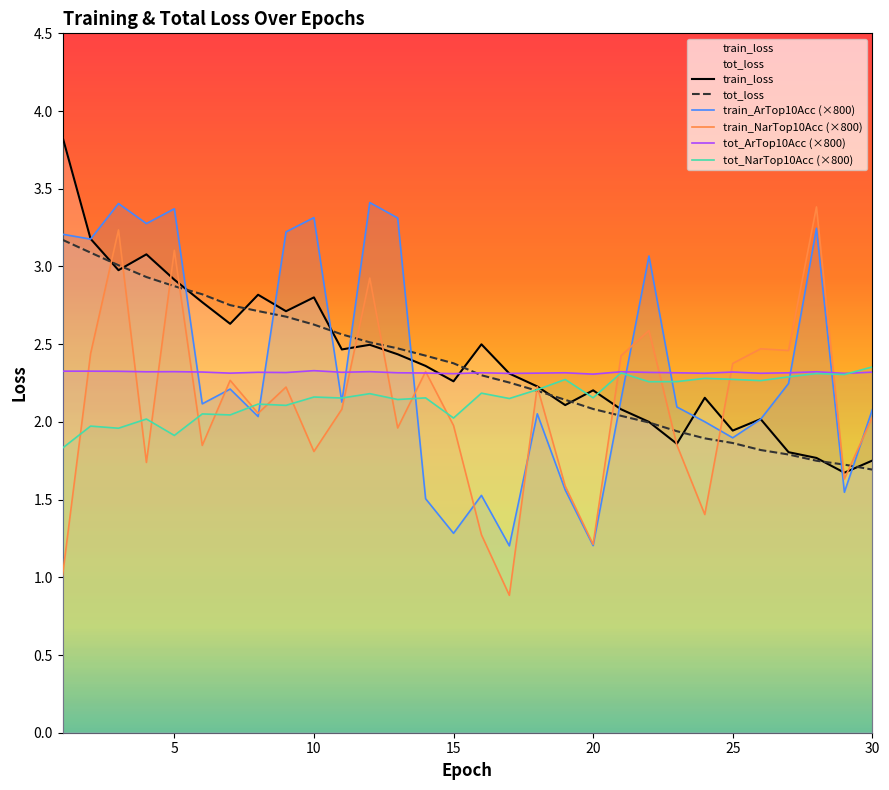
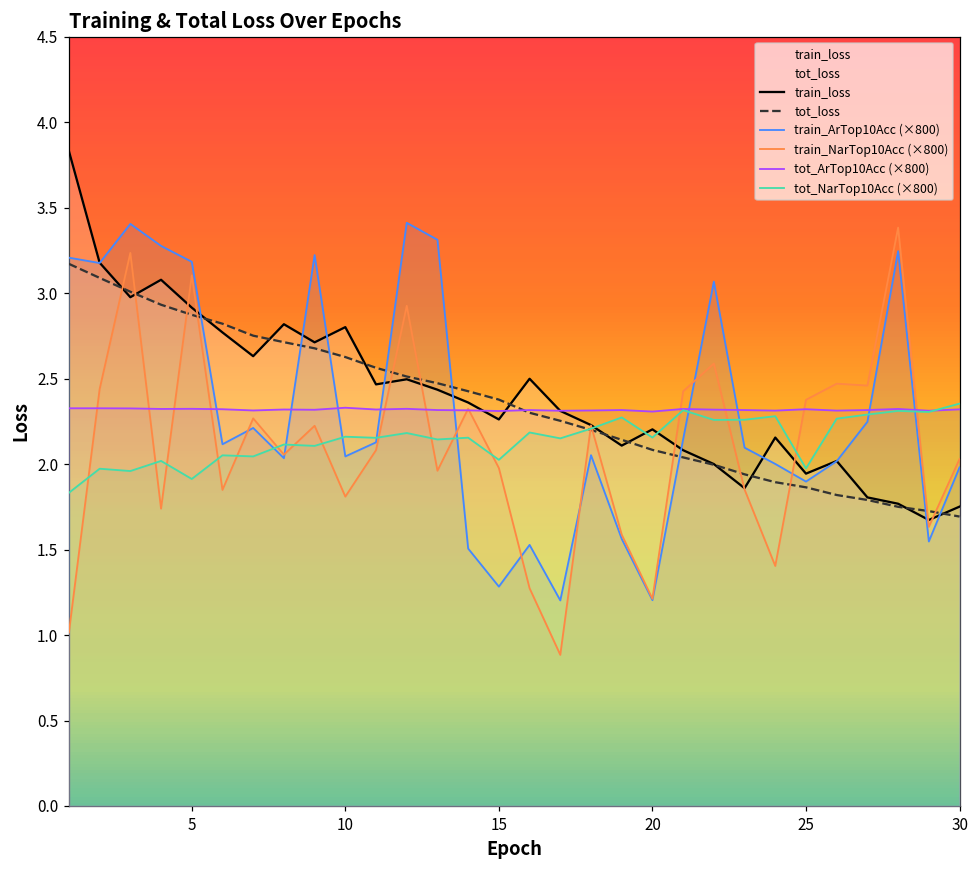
  {
    "train_ArTop10Acc (×800)": {
-     "5": 3.37,
-     "10": 3.31,
+     "5": 3.18,
+     "10": 2.04,
      "15": 1.28,
      "25": 1.90,
-     "30": 2.08
+     "30": 1.98
    },
    "tot_ArTop10Acc (×800)": {
      "5": 2.32,
      "10": 2.33,
      "15": 2.31,
      "20": 2.31,
      "25": 2.32,
      "30": 2.32
    },
    "tot_NarTop10Acc (×800)": {
      "5": 1.91,
      "10": 2.16,
      "15": 2.02,
      "20": 2.16,
-     "25": 2.27,
+     "25": 1.97,
      "30": 2.35
    }
  }
